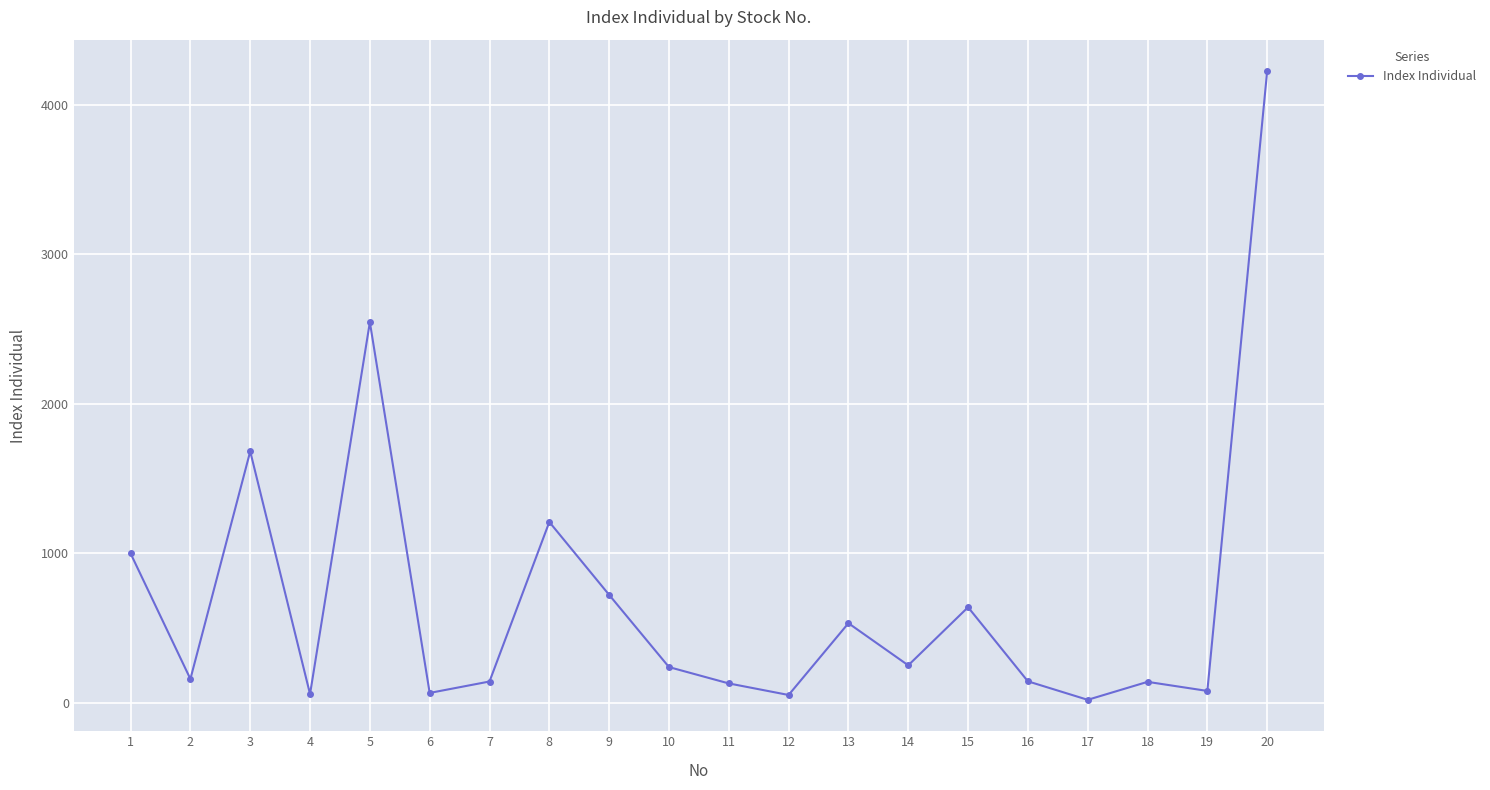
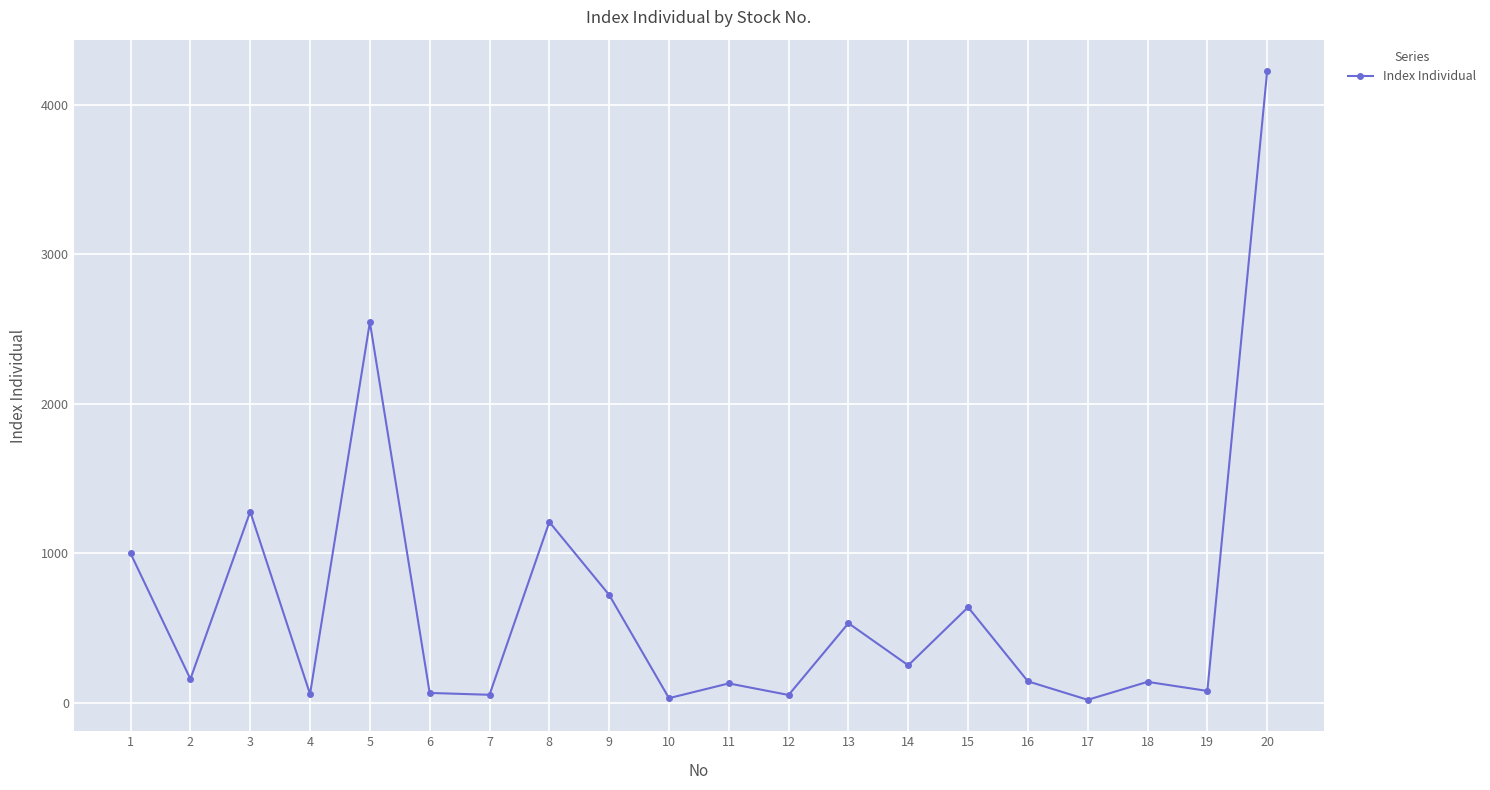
  {
    "1": 1000,
    "2": 160,
-   "3": 1680,
+   "3": 1280,
    "4": 60,
    "5": 2550,
    "6": 70,
-   "7": 140,
+   "7": 50,
    "8": 1210,
    "9": 720,
-   "10": 240,
+   "10": 30,
    "11": 130,
    "12": 50,
    "13": 530,
    "14": 250,
    "15": 640,
    "16": 140,
    "17": 20,
    "18": 140,
    "19": 80,
    "20": 4220
  }
